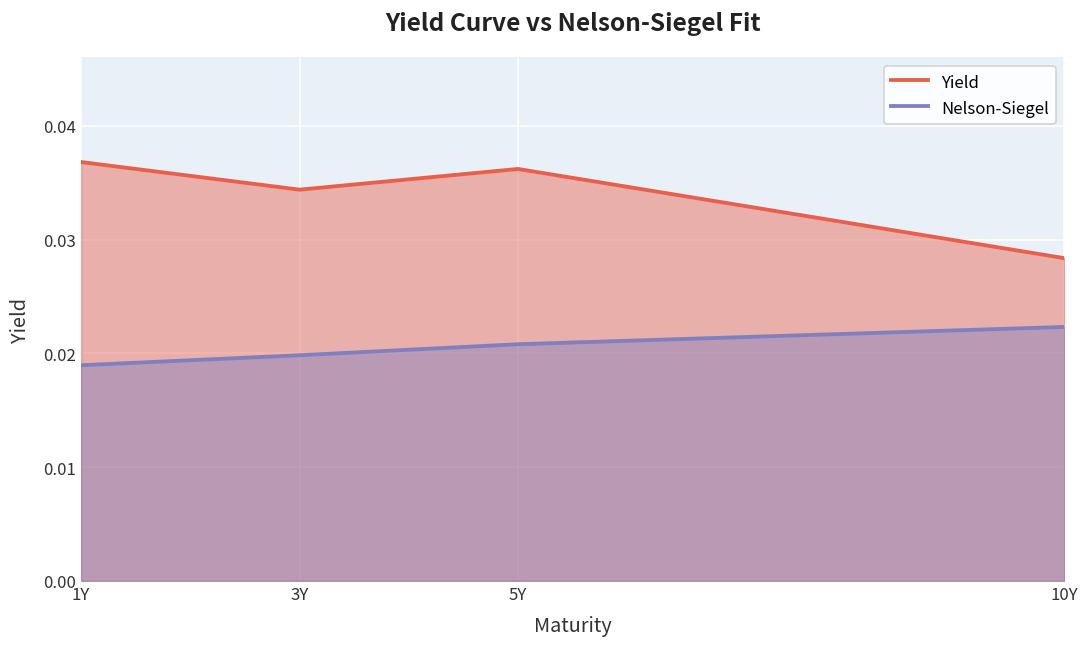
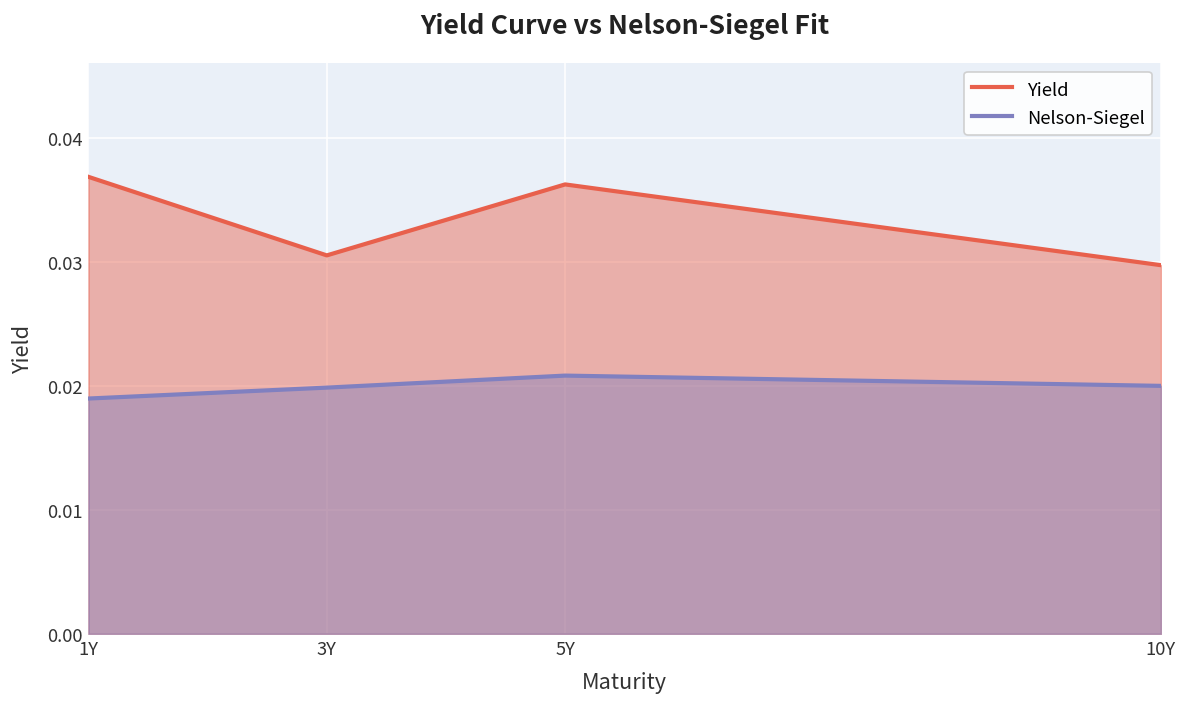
  {
    "Yield": {
      "1Y": 0.0368,
-     "3Y": 0.0344,
+     "3Y": 0.0305,
      "5Y": 0.0362,
-     "10Y": 0.0284
+     "10Y": 0.0297
    },
    "Nelson-Siegel": {
      "1Y": 0.0190,
      "3Y": 0.0198,
      "5Y": 0.0208,
-     "10Y": 0.0223
+     "10Y": 0.0200
    }
  }
